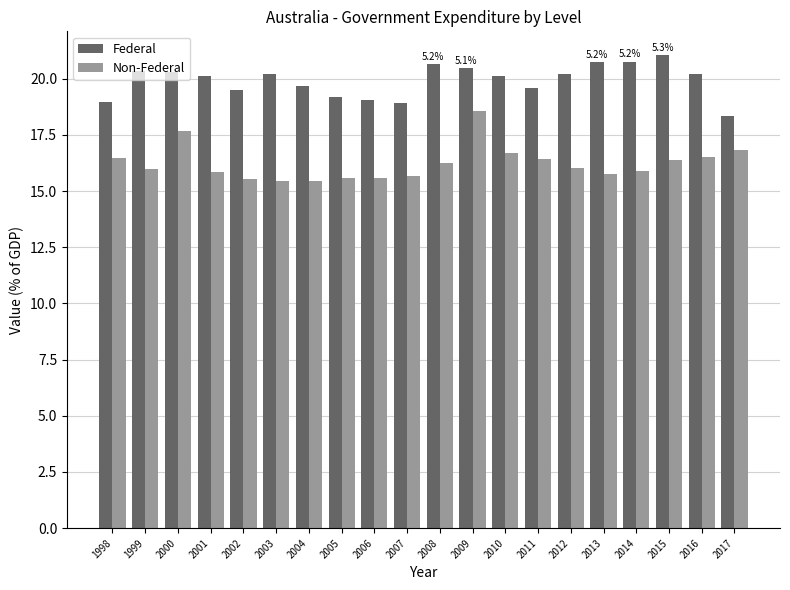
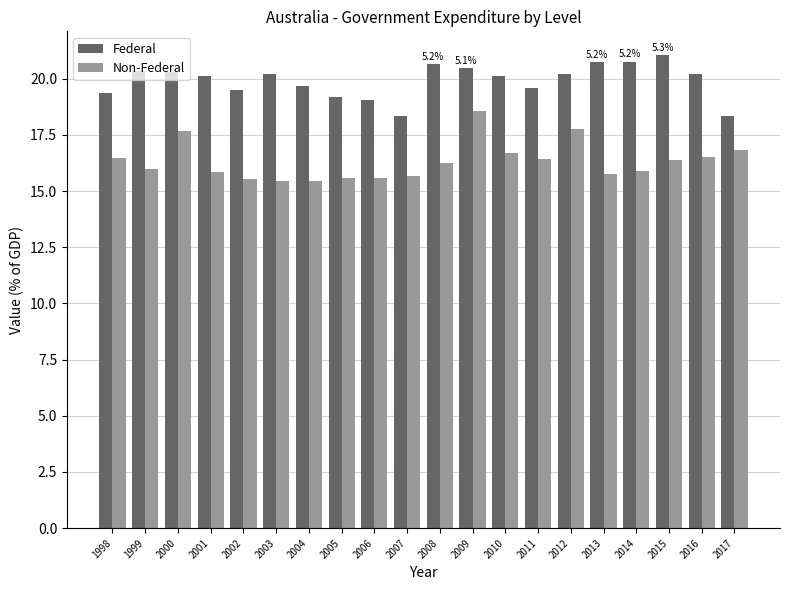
  {
    "Federal": {
-     "1998": 18.9,
+     "1998": 19.4,
      "2001": 20.1,
      "2002": 19.5,
      "2003": 20.2,
      "2004": 19.7,
      "2005": 19.2,
      "2006": 19.0,
-     "2007": 18.9,
+     "2007": 18.3,
      "2010": 20.1,
      "2011": 19.6,
      "2012": 20.2,
      "2016": 20.2,
      "2017": 18.4
    },
    "Non-Federal": {
      "1998": 16.5,
      "1999": 16.0,
      "2000": 17.7,
      "2001": 15.9,
      "2002": 15.6,
      "2003": 15.4,
      "2004": 15.5,
      "2005": 15.6,
      "2006": 15.6,
      "2007": 15.6,
      "2008": 16.3,
      "2009": 18.5,
      "2010": 16.7,
      "2011": 16.4,
-     "2012": 16.0,
+     "2012": 17.8,
      "2013": 15.8,
      "2014": 15.9,
      "2015": 16.4,
      "2016": 16.5,
      "2017": 16.8
    }
  }
